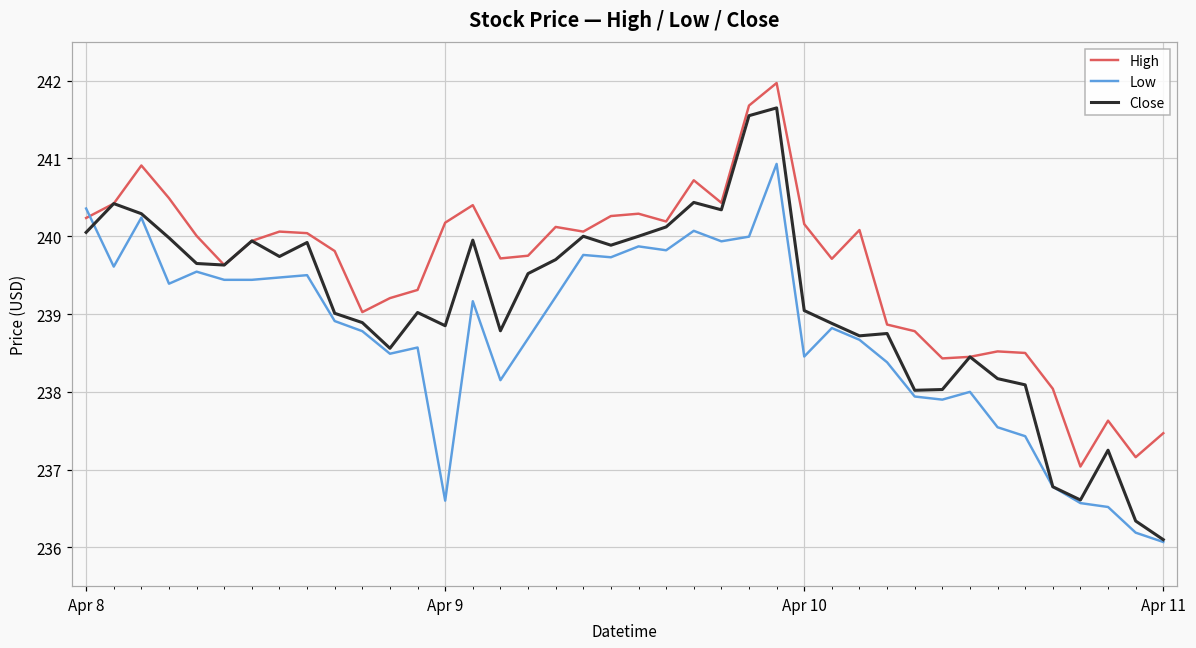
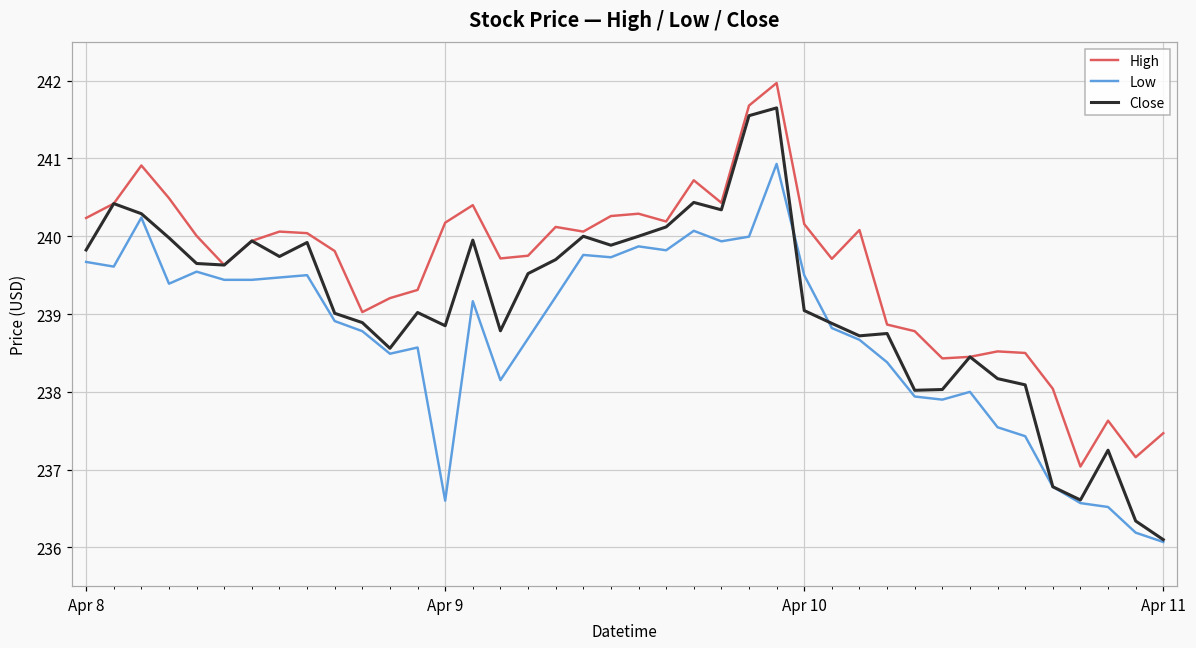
  {
    "High": {
      "Apr 8": 240.2,
      "Apr 9": 240.2,
      "Apr 10": 240.2,
      "Apr 11": 237.5
    },
    "Low": {
-     "Apr 8": 240.4,
+     "Apr 8": 239.7,
      "Apr 9": 236.6,
-     "Apr 10": 238.5
+     "Apr 10": 239.5
    },
    "Close": {
-     "Apr 8": 240.1,
+     "Apr 8": 239.8,
      "Apr 9": 238.9,
      "Apr 10": 239.0
    }
  }
